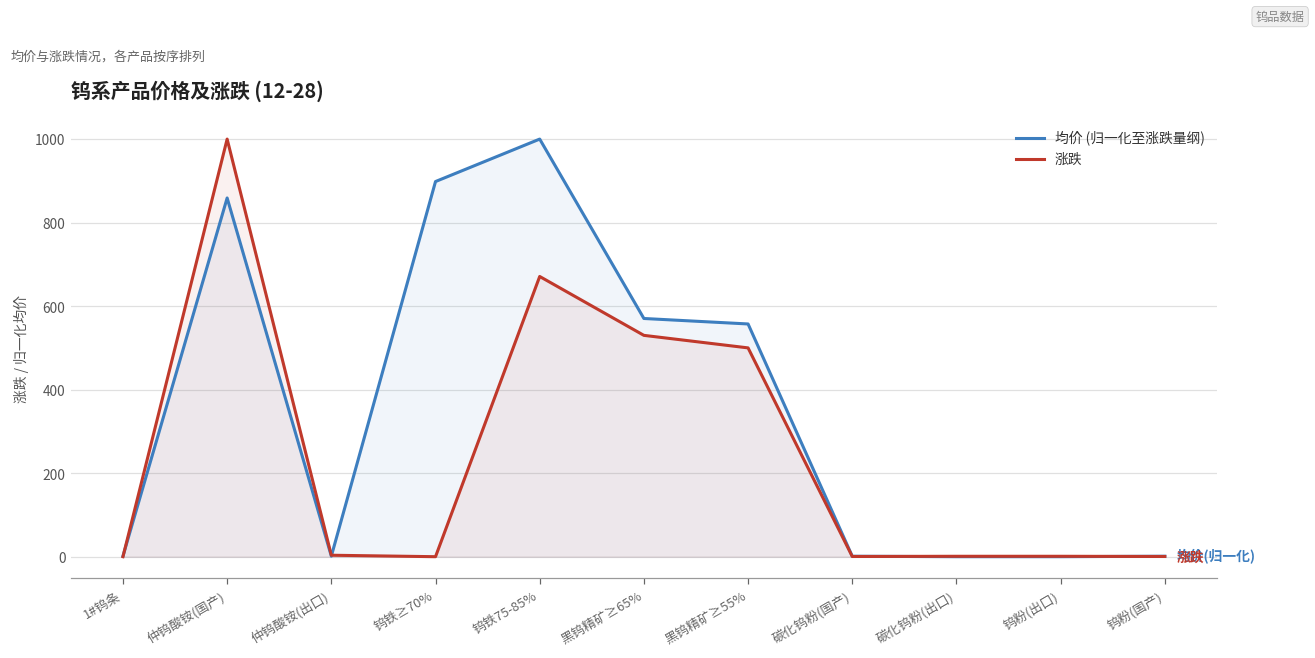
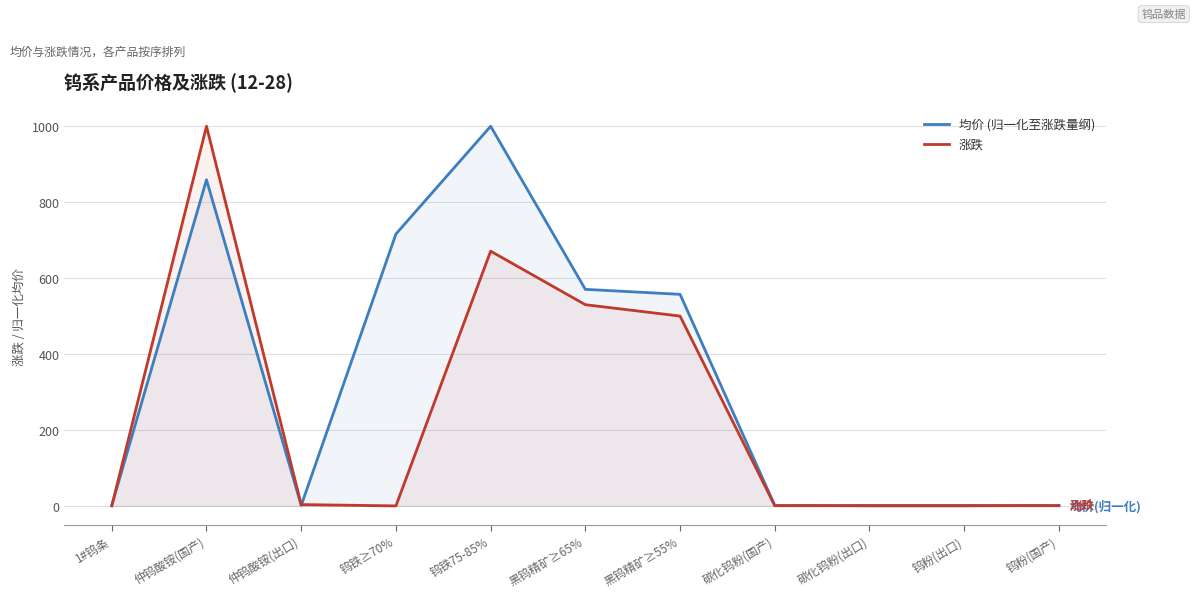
  {
    "均价 (归一化至涨跌量纲)": {
      "仲钨酸铵(国产)": 860,
-     "钨铁≥70%": 900,
+     "钨铁≥70%": 720,
      "钨铁75-85%": 1000,
      "黑钨精矿≥65%": 570,
      "黑钨精矿≥55%": 560
    },
    "涨跌": {
      "仲钨酸铵(国产)": 1000,
      "钨铁≥70%": 0,
      "钨铁75-85%": 670,
      "黑钨精矿≥65%": 530,
      "黑钨精矿≥55%": 500
    }
  }
